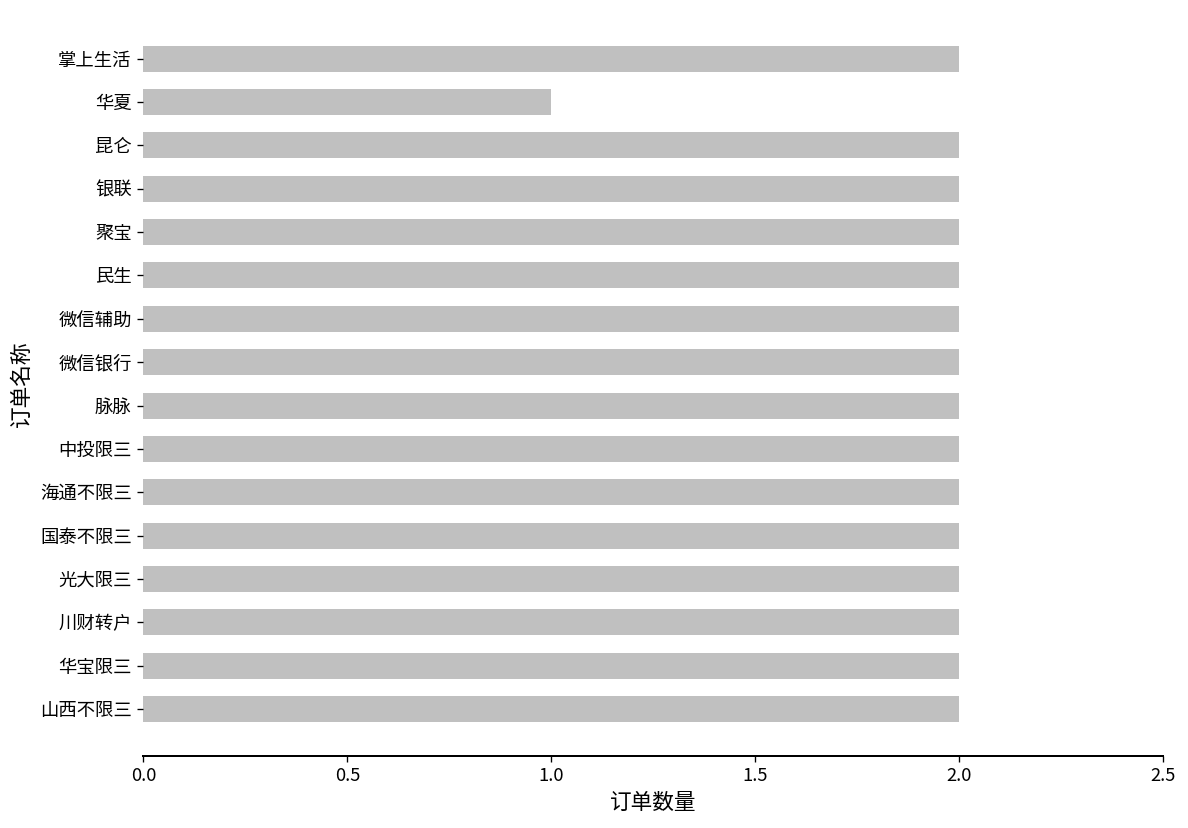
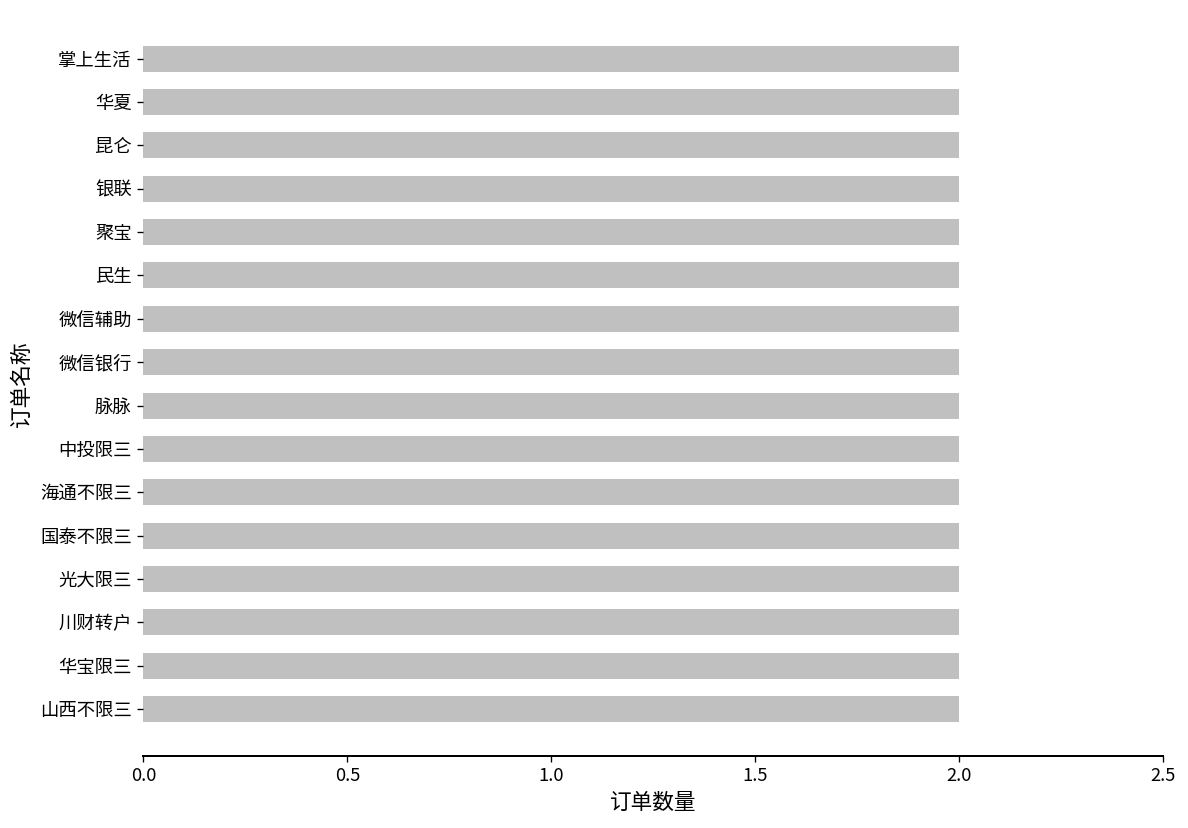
  {
    "掌上生活": 2,
-   "华夏": 1,
+   "华夏": 2,
    "昆仑": 2,
    "银联": 2,
    "聚宝": 2,
    "民生": 2,
    "微信辅助": 2,
    "微信银行": 2,
    "脉脉": 2,
    "中投限三": 2,
    "海通不限三": 2,
    "国泰不限三": 2,
    "光大限三": 2,
    "川财转户": 2,
    "华宝限三": 2,
    "山西不限三": 2
  }
